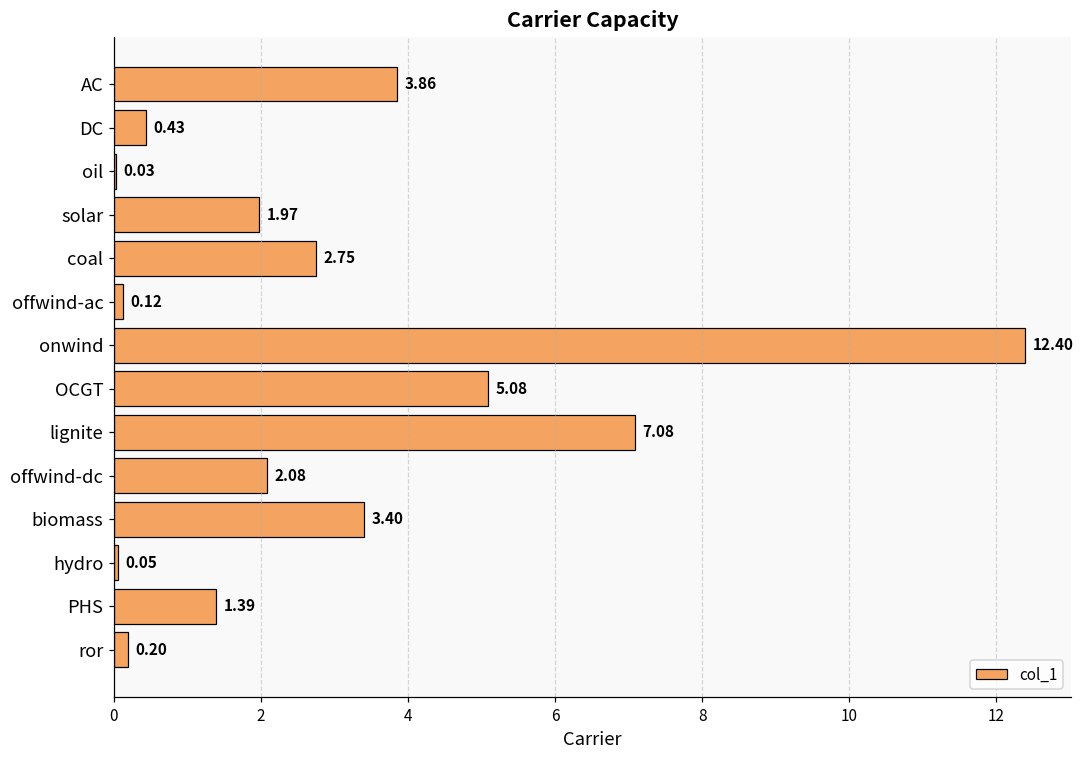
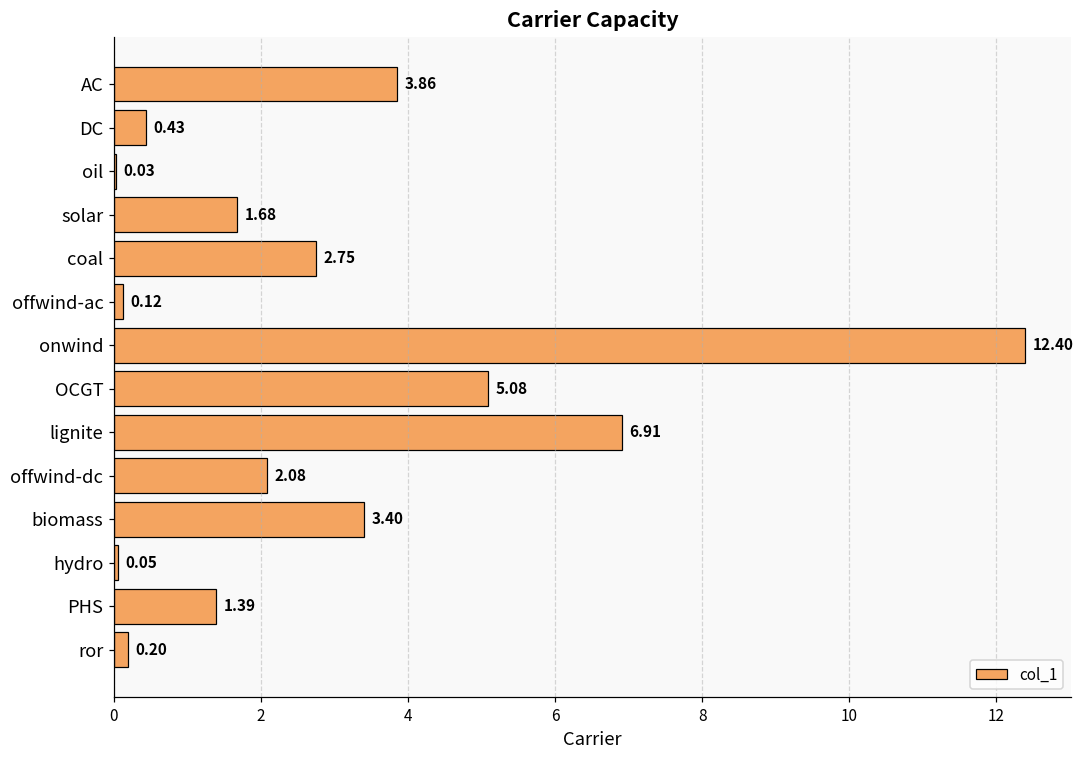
  {
    "AC": 3.86,
    "DC": 0.43,
    "oil": 0.03,
-   "solar": 1.97,
+   "solar": 1.68,
    "coal": 2.75,
    "offwind-ac": 0.12,
    "onwind": 12.40,
    "OCGT": 5.08,
-   "lignite": 7.08,
+   "lignite": 6.91,
    "offwind-dc": 2.08,
    "biomass": 3.40,
    "hydro": 0.05,
    "PHS": 1.39,
    "ror": 0.20
  }
